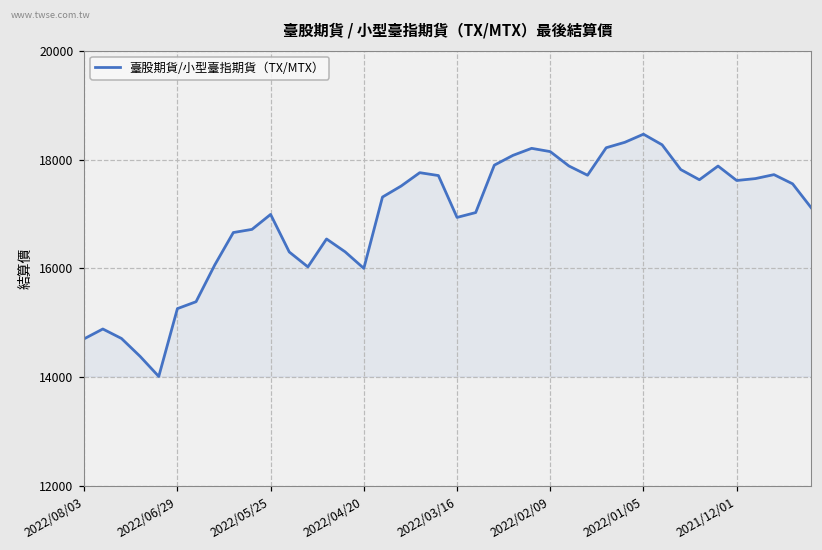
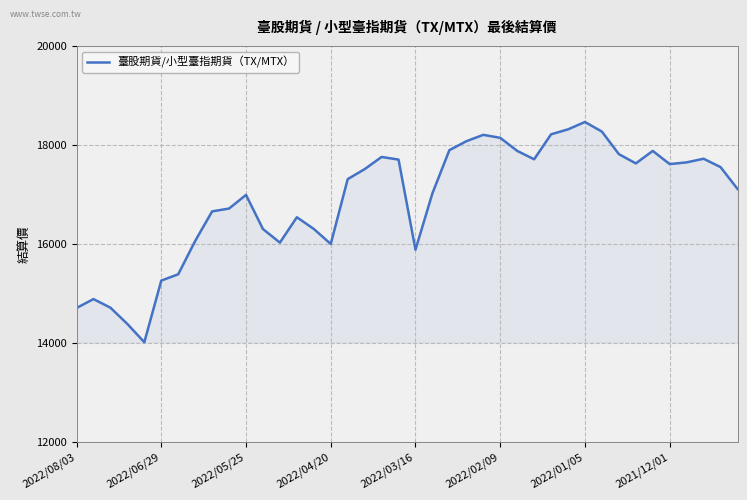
  {
    "2022/08/03": 14700,
    "2022/06/29": 15300,
    "2022/05/25": 17000,
    "2022/04/20": 16000,
-   "2022/03/16": 16900,
+   "2022/03/16": 15900,
    "2022/02/09": 18100,
    "2022/01/05": 18500,
    "2021/12/01": 17600
  }
